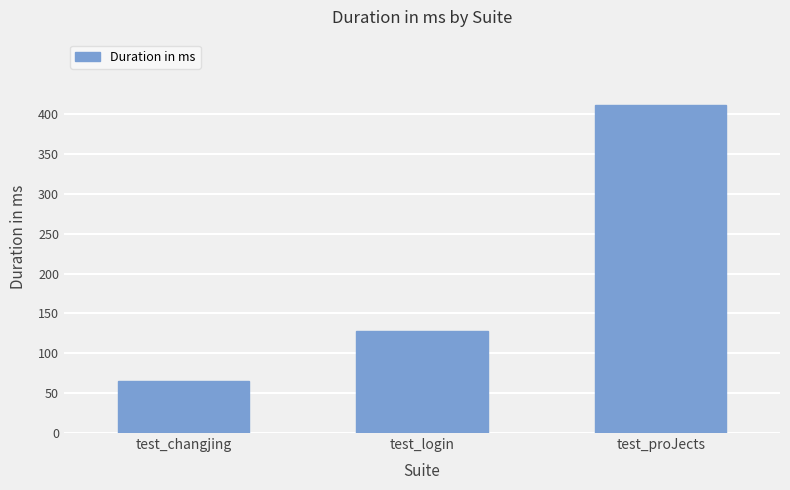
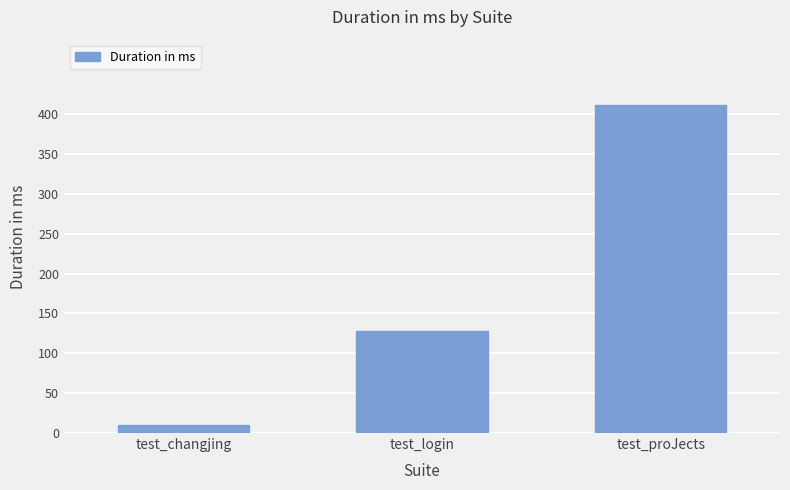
  {
-   "test_changjing": 70,
+   "test_changjing": 10,
    "test_login": 130,
    "test_proJects": 410
  }
